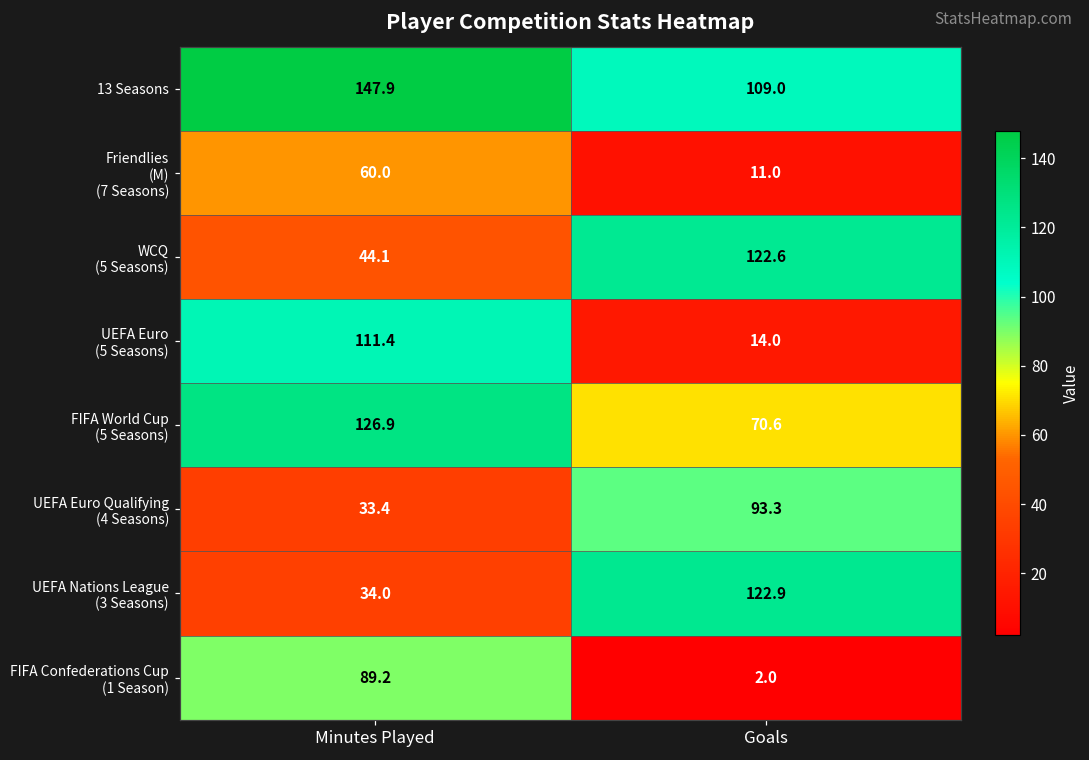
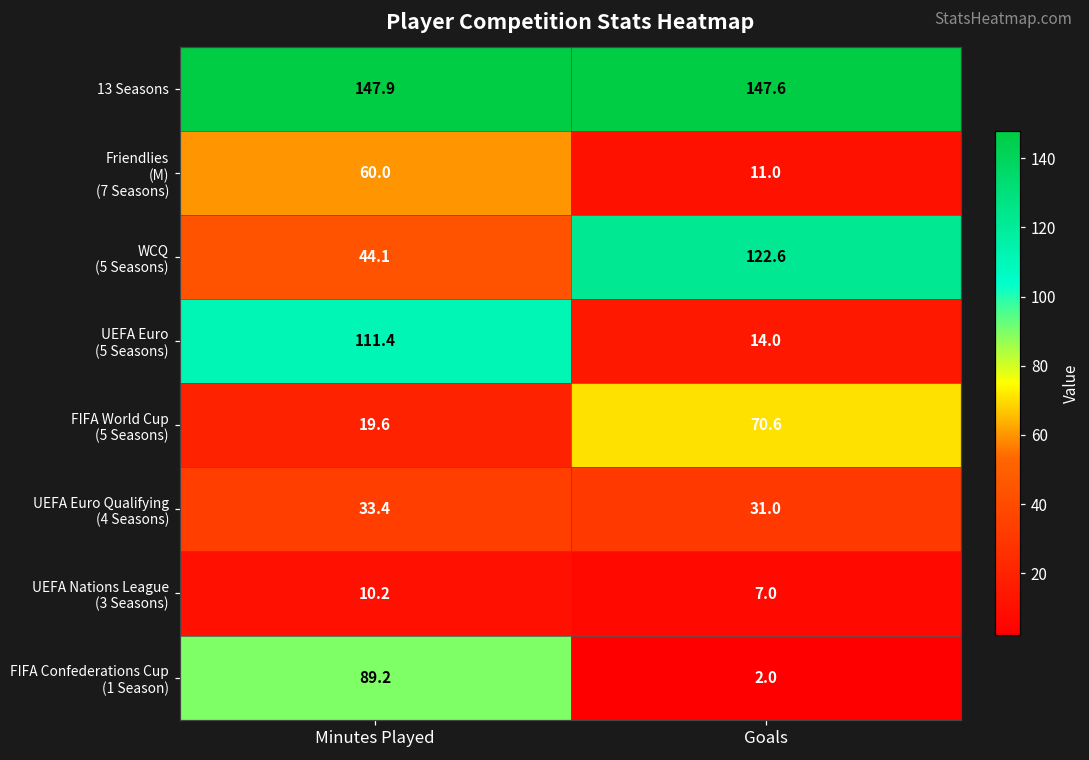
  {
    "13 Seasons": {
      "Minutes Played": 147.9,
-     "Goals": 109.0
+     "Goals": 147.6
    },
    "Friendlies (M) (7 Seasons)": {
      "Minutes Played": 60.0,
      "Goals": 11.0
    },
    "WCQ (5 Seasons)": {
      "Minutes Played": 44.1,
      "Goals": 122.6
    },
    "UEFA Euro (5 Seasons)": {
      "Minutes Played": 111.4,
      "Goals": 14.0
    },
    "FIFA World Cup (5 Seasons)": {
-     "Minutes Played": 126.9,
+     "Minutes Played": 19.6,
      "Goals": 70.6
    },
    "UEFA Euro Qualifying (4 Seasons)": {
      "Minutes Played": 33.4,
-     "Goals": 93.3
+     "Goals": 31.0
    },
    "UEFA Nations League (3 Seasons)": {
-     "Minutes Played": 34.0,
-     "Goals": 122.9
+     "Minutes Played": 10.2,
+     "Goals": 7.0
    },
    "FIFA Confederations Cup (1 Season)": {
      "Minutes Played": 89.2,
      "Goals": 2.0
    }
  }
